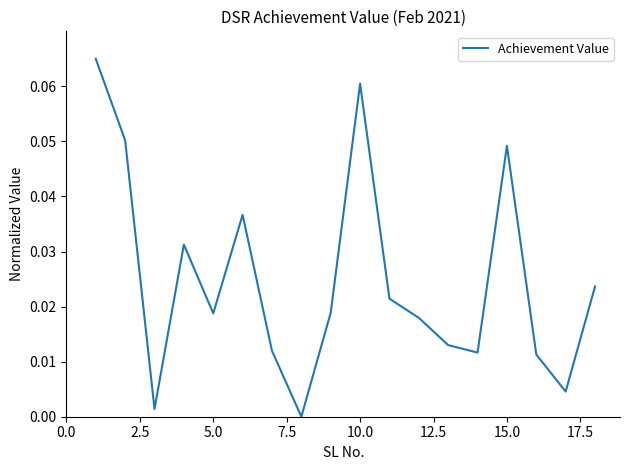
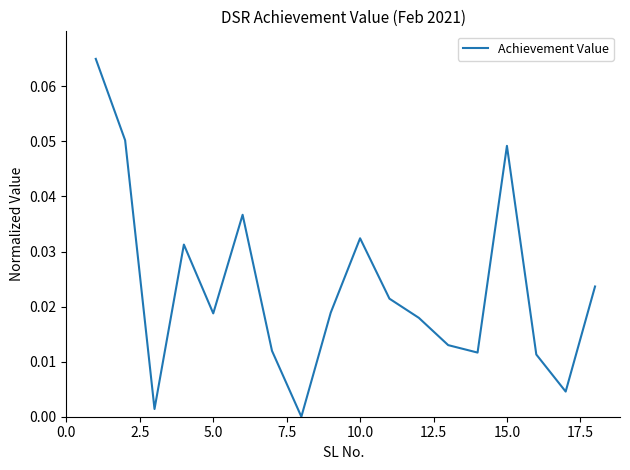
  {
    "5.0": 0.019,
-   "10.0": 0.060,
+   "10.0": 0.032,
    "15.0": 0.049
  }
